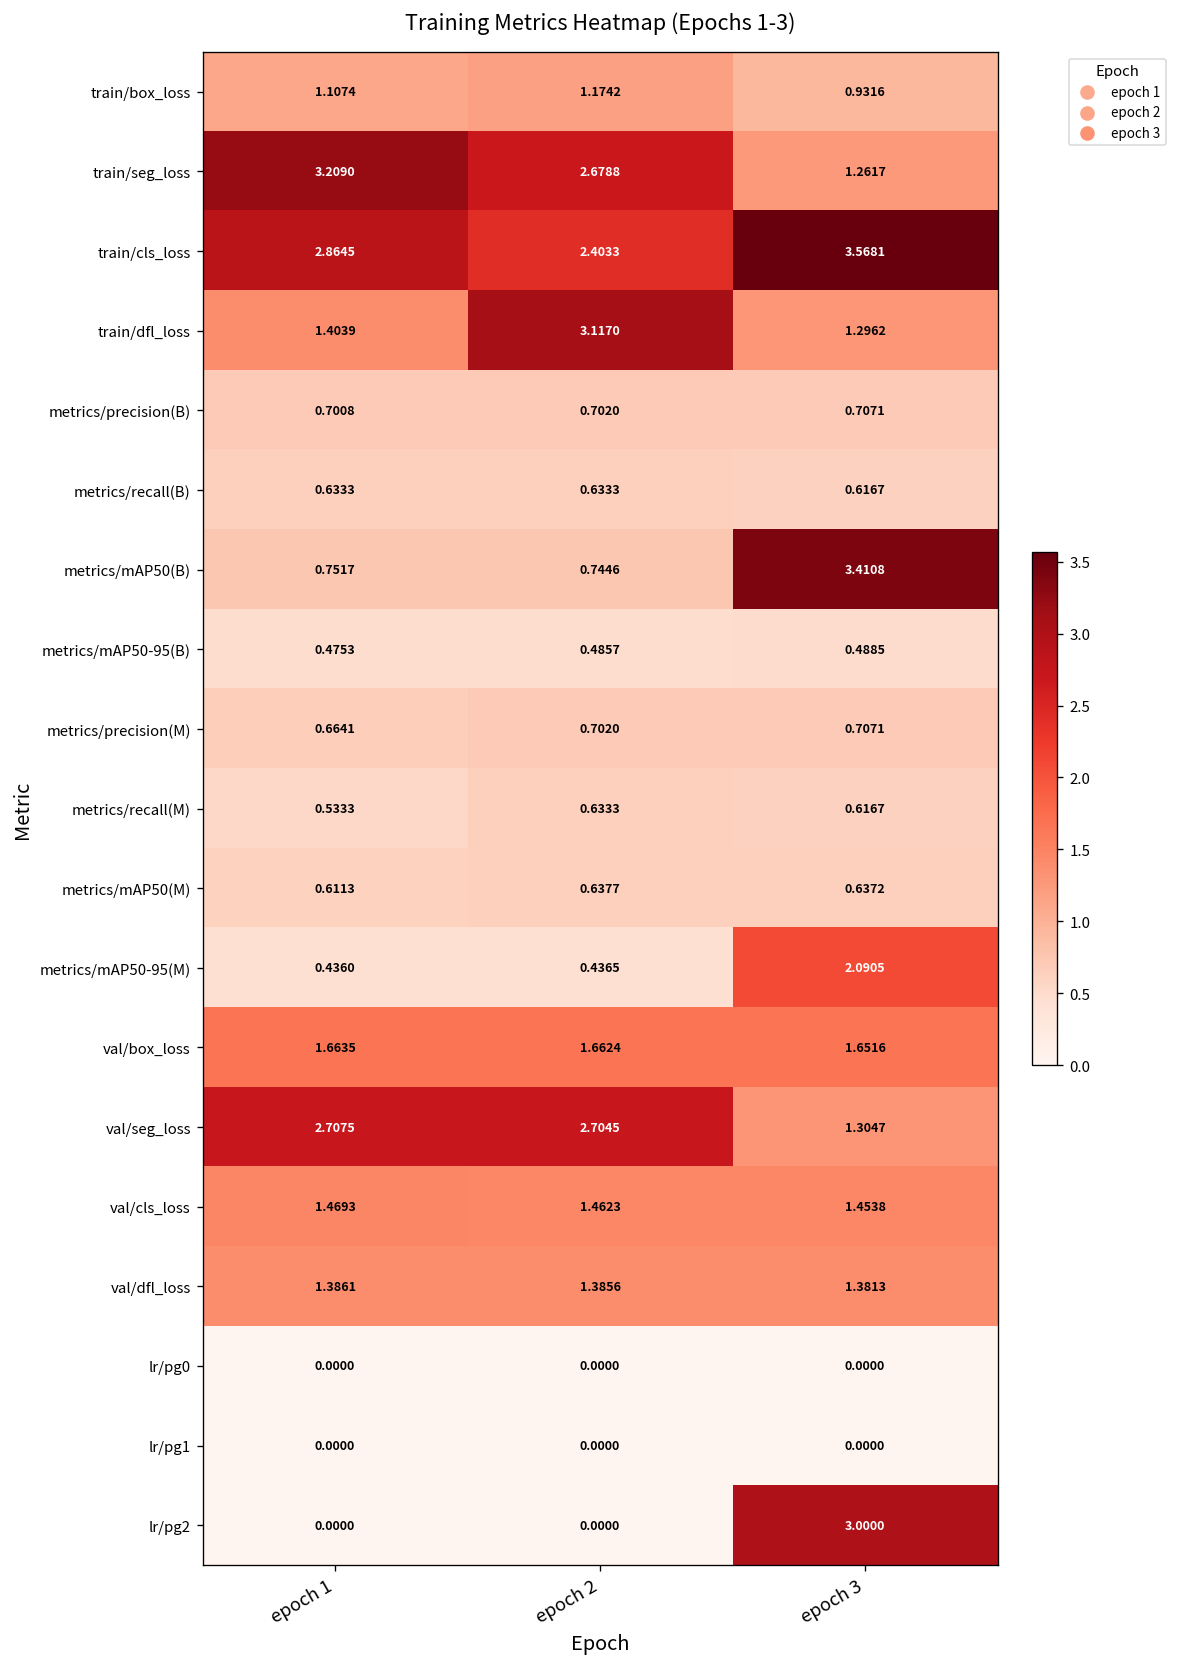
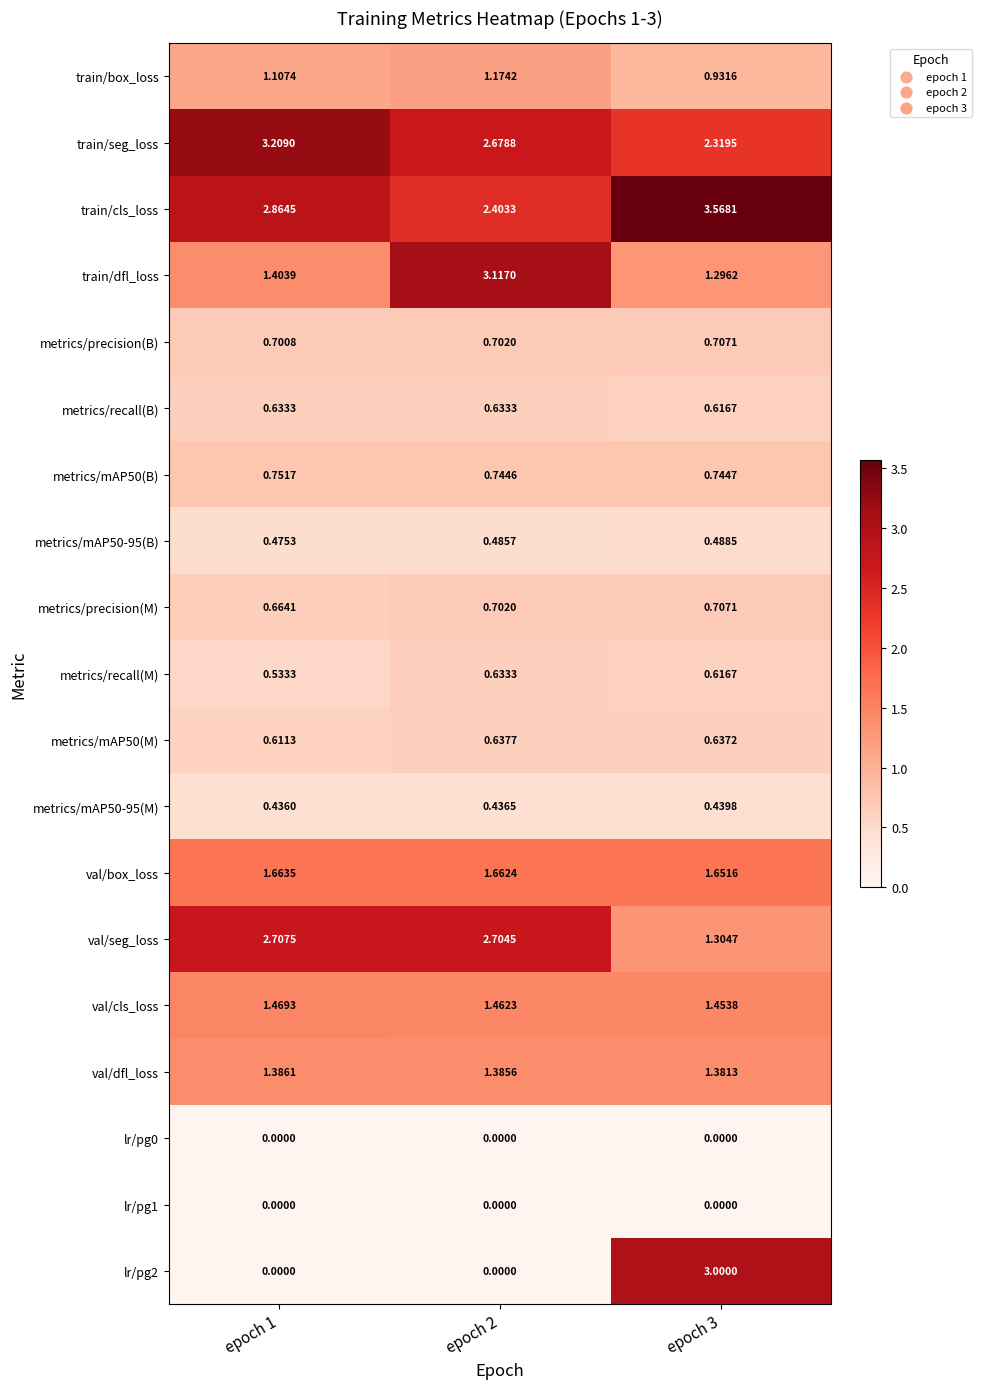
  {
    "train/box_loss": {
      "epoch 1": 1.1074,
      "epoch 2": 1.1742,
      "epoch 3": 0.9316
    },
    "train/seg_loss": {
      "epoch 1": 3.2090,
      "epoch 2": 2.6788,
-     "epoch 3": 1.2617
+     "epoch 3": 2.3195
    },
    "train/cls_loss": {
      "epoch 1": 2.8645,
      "epoch 2": 2.4033,
      "epoch 3": 3.5681
    },
    "train/dfl_loss": {
      "epoch 1": 1.4039,
      "epoch 2": 3.1170,
      "epoch 3": 1.2962
    },
    "metrics/precision(B)": {
      "epoch 1": 0.7008,
      "epoch 2": 0.7020,
      "epoch 3": 0.7071
    },
    "metrics/recall(B)": {
      "epoch 1": 0.6333,
      "epoch 2": 0.6333,
      "epoch 3": 0.6167
    },
    "metrics/mAP50(B)": {
      "epoch 1": 0.7517,
      "epoch 2": 0.7446,
-     "epoch 3": 3.4108
+     "epoch 3": 0.7447
    },
    "metrics/mAP50-95(B)": {
      "epoch 1": 0.4753,
      "epoch 2": 0.4857,
      "epoch 3": 0.4885
    },
    "metrics/precision(M)": {
      "epoch 1": 0.6641,
      "epoch 2": 0.7020,
      "epoch 3": 0.7071
    },
    "metrics/recall(M)": {
      "epoch 1": 0.5333,
      "epoch 2": 0.6333,
      "epoch 3": 0.6167
    },
    "metrics/mAP50(M)": {
      "epoch 1": 0.6113,
      "epoch 2": 0.6377,
      "epoch 3": 0.6372
    },
    "metrics/mAP50-95(M)": {
      "epoch 1": 0.4360,
      "epoch 2": 0.4365,
-     "epoch 3": 2.0905
+     "epoch 3": 0.4398
    },
    "val/box_loss": {
      "epoch 1": 1.6635,
      "epoch 2": 1.6624,
      "epoch 3": 1.6516
    },
    "val/seg_loss": {
      "epoch 1": 2.7075,
      "epoch 2": 2.7045,
      "epoch 3": 1.3047
    },
    "val/cls_loss": {
      "epoch 1": 1.4693,
      "epoch 2": 1.4623,
      "epoch 3": 1.4538
    },
    "val/dfl_loss": {
      "epoch 1": 1.3861,
      "epoch 2": 1.3856,
      "epoch 3": 1.3813
    },
    "lr/pg0": {
      "epoch 1": 0.0000,
      "epoch 2": 0.0000,
      "epoch 3": 0.0000
    },
    "lr/pg1": {
      "epoch 1": 0.0000,
      "epoch 2": 0.0000,
      "epoch 3": 0.0000
    },
    "lr/pg2": {
      "epoch 1": 0.0000,
      "epoch 2": 0.0000,
      "epoch 3": 3.0000
    }
  }
